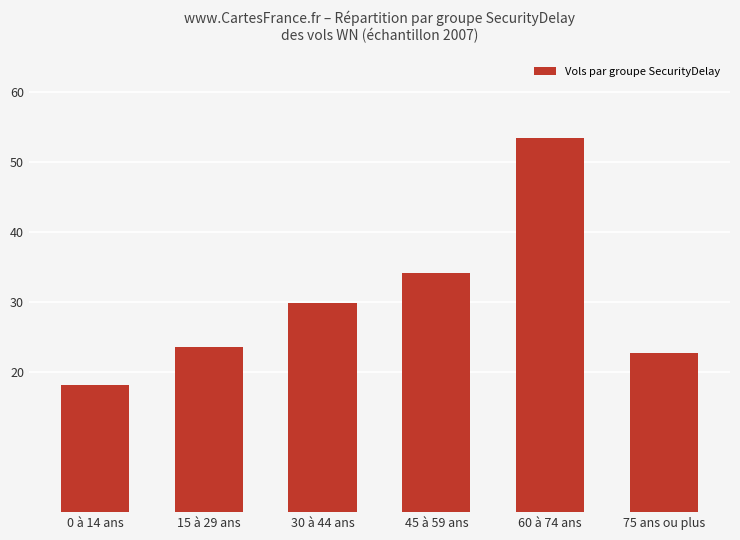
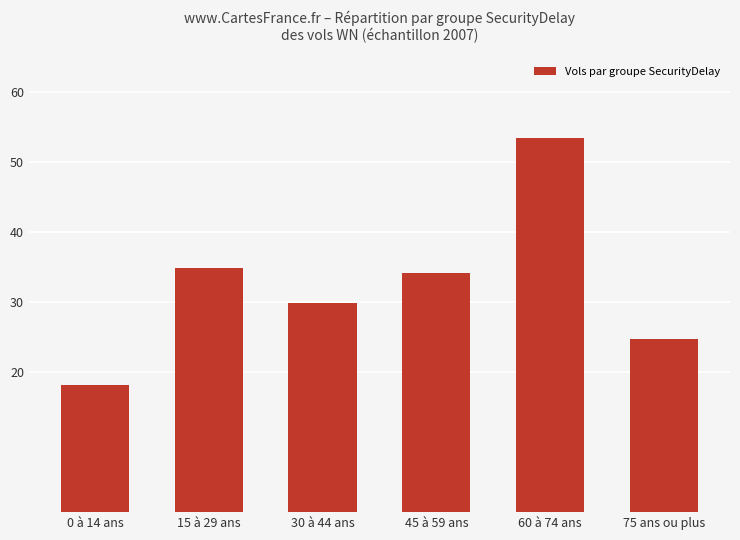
  {
    "0 à 14 ans": 18,
-   "15 à 29 ans": 24,
+   "15 à 29 ans": 35,
    "30 à 44 ans": 30,
    "45 à 59 ans": 34,
    "60 à 74 ans": 53,
-   "75 ans ou plus": 23
+   "75 ans ou plus": 25
  }
